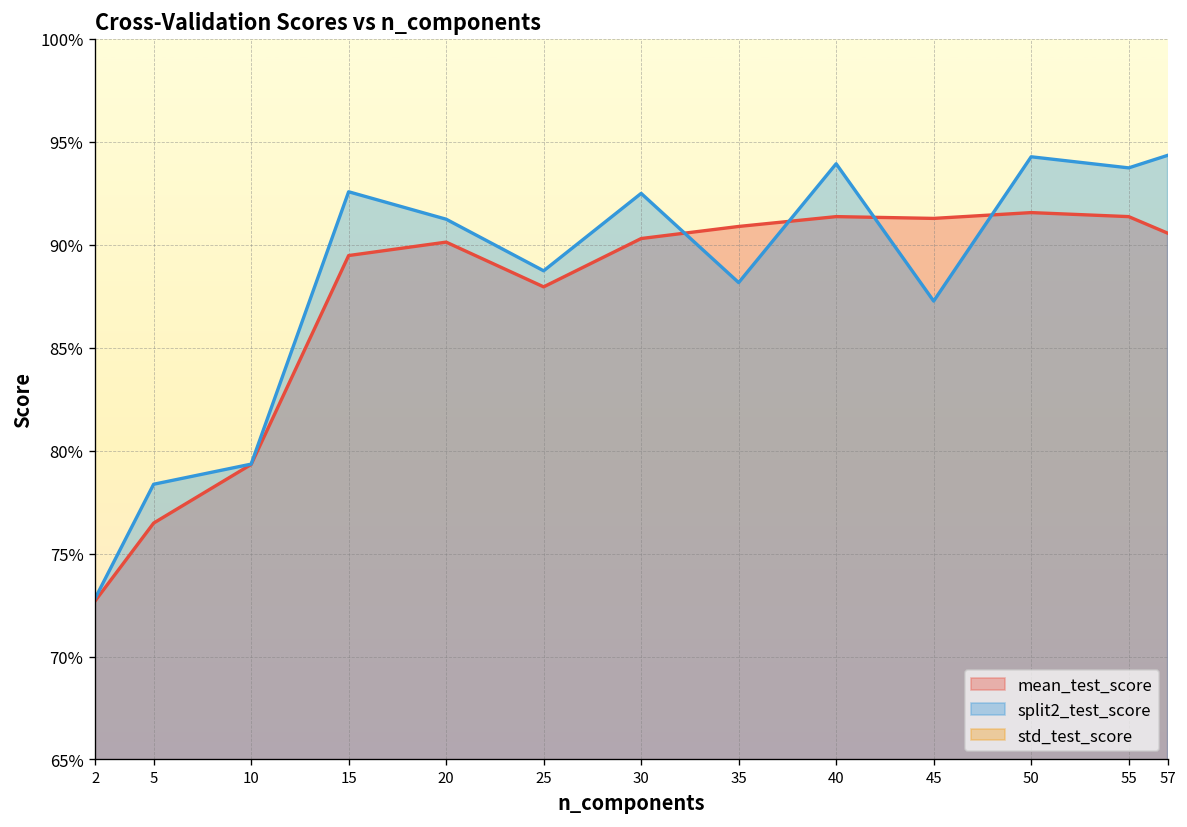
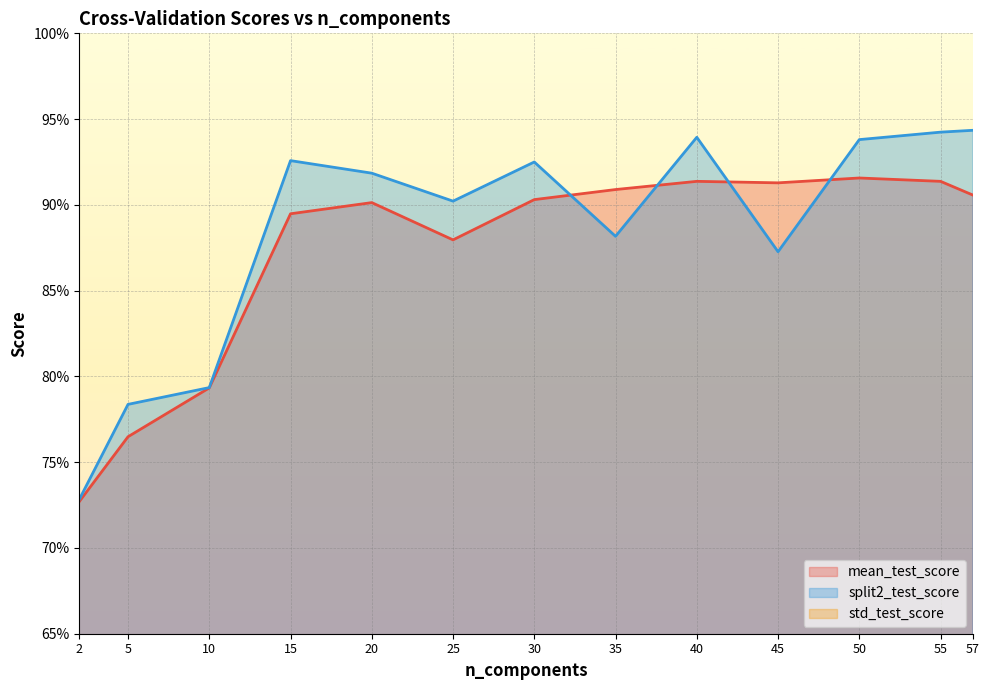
  {
    "split2_test_score": {
      "5": "78.4%",
      "15": "92.6%",
-     "20": "91.2%",
-     "25": "88.7%",
+     "20": "91.8%",
+     "25": "90.2%",
      "30": "92.5%",
      "35": "88.2%",
      "40": "93.9%",
      "45": "87.3%",
-     "50": "94.3%",
-     "55": "93.7%",
+     "50": "93.8%",
+     "55": "94.2%",
      "57": "94.3%"
    }
  }
